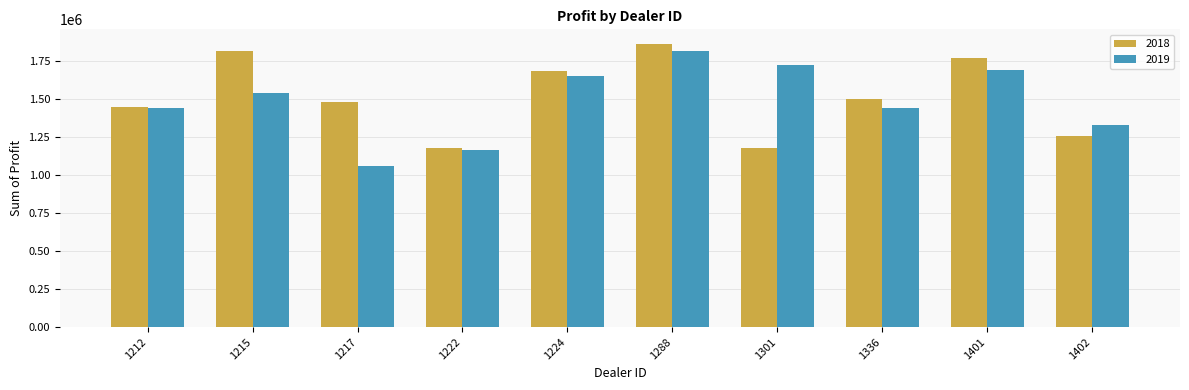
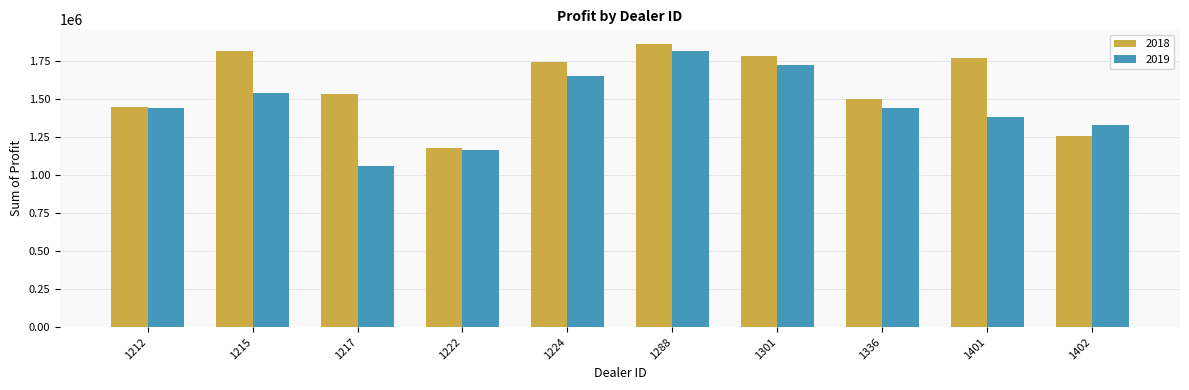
  {
    "2018": {
      "1212": 1440000,
      "1215": 1820000,
-     "1217": 1480000,
+     "1217": 1530000,
      "1222": 1170000,
-     "1224": 1680000,
+     "1224": 1740000,
      "1288": 1860000,
-     "1301": 1170000,
+     "1301": 1780000,
      "1336": 1500000,
      "1401": 1760000,
      "1402": 1250000
    },
    "2019": {
      "1212": 1440000,
      "1215": 1540000,
      "1217": 1060000,
      "1222": 1160000,
      "1224": 1650000,
      "1288": 1810000,
      "1301": 1720000,
      "1336": 1440000,
-     "1401": 1690000,
+     "1401": 1380000,
      "1402": 1330000
    }
  }
